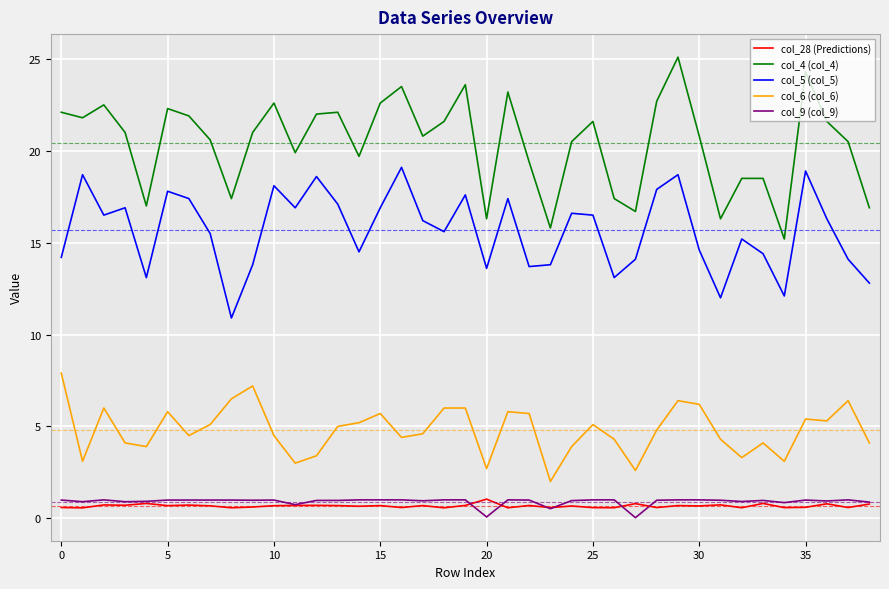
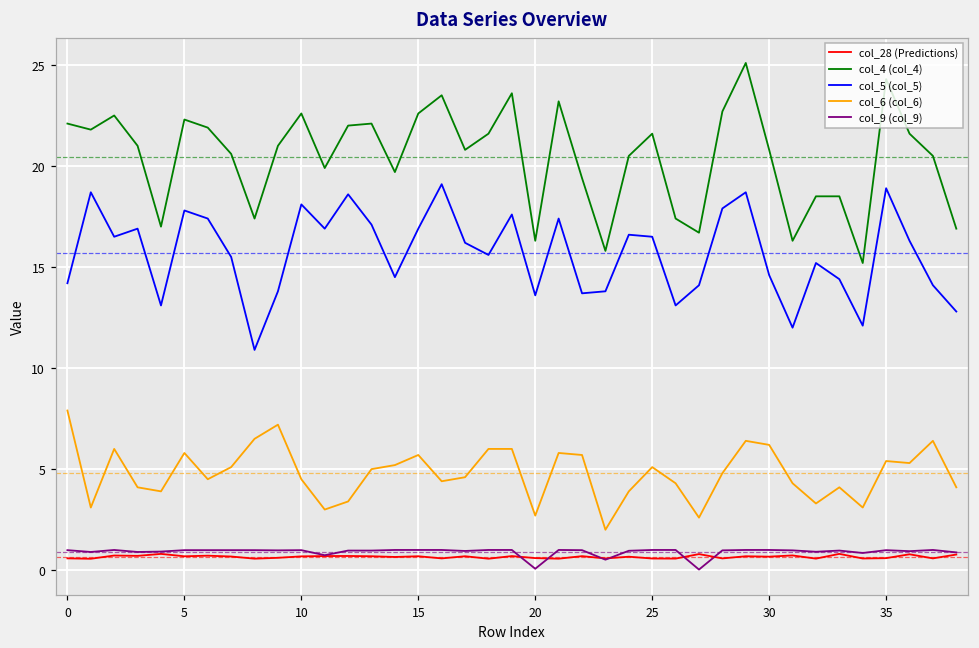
  {
    "col_28 (Predictions)": {
      "0": 0.6,
      "5": 0.7,
      "10": 0.7,
      "15": 0.7,
-     "20": 1.0,
+     "20": 0.6,
      "25": 0.6,
      "30": 0.7,
      "35": 0.6
    },
    "col_4 (col_4)": {
      "0": 22.1,
      "5": 22.3,
      "10": 22.6,
      "15": 22.6,
      "20": 16.3,
      "25": 21.6,
      "30": 20.8
    },
    "col_5 (col_5)": {
      "0": 14.2,
      "5": 17.8,
      "10": 18.1,
      "15": 16.9,
      "20": 13.6,
      "25": 16.5,
      "30": 14.6,
      "35": 18.9
    },
    "col_6 (col_6)": {
      "0": 7.9,
      "5": 5.8,
      "10": 4.5,
      "15": 5.7,
      "20": 2.7,
      "25": 5.1,
      "30": 6.2,
      "35": 5.4
    },
    "col_9 (col_9)": {
      "0": 1.0,
      "5": 1.0,
      "10": 1.0,
      "15": 1.0,
      "20": 0.1,
      "25": 1.0,
      "30": 1.0,
      "35": 1.0
    }
  }
